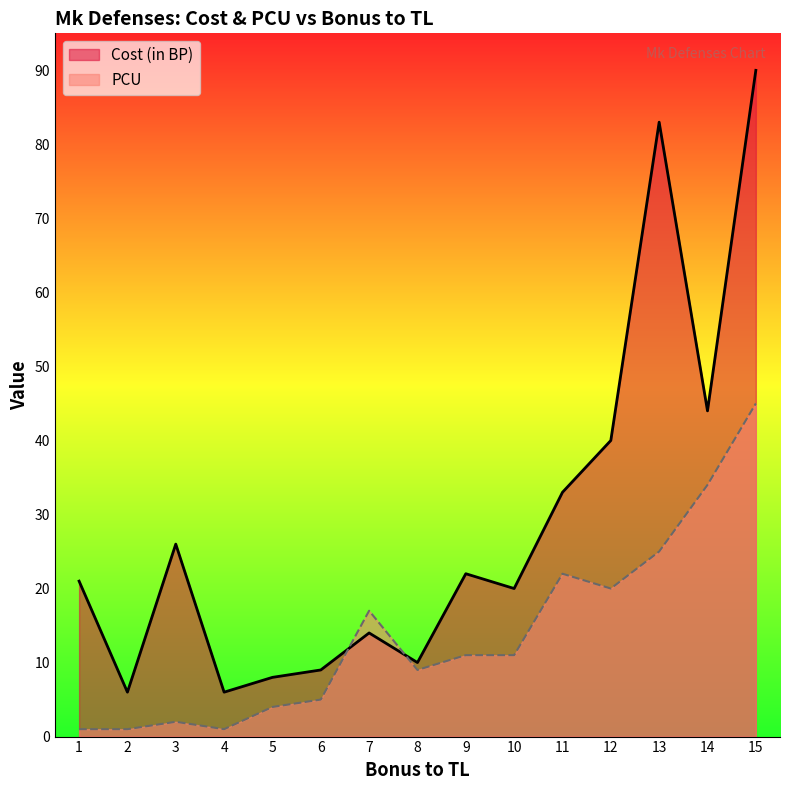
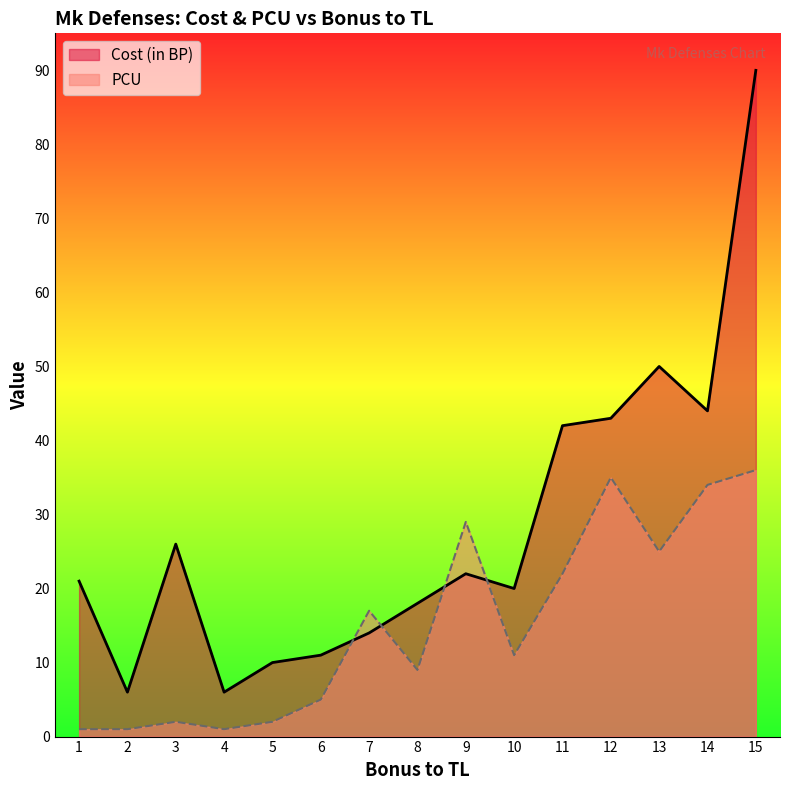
  {
    "Cost (in BP)": {
      "1": 21,
      "2": 6,
      "3": 26,
      "4": 6,
-     "5": 8,
-     "6": 9,
+     "5": 10,
+     "6": 11,
      "7": 14,
-     "8": 10,
+     "8": 18,
      "9": 22,
      "10": 20,
-     "11": 33,
-     "12": 40,
-     "13": 83,
+     "11": 42,
+     "12": 43,
+     "13": 50,
      "14": 44,
      "15": 90
    },
    "PCU": {
      "1": 1,
      "2": 1,
      "3": 2,
      "4": 1,
-     "5": 4,
+     "5": 2,
      "6": 5,
      "7": 17,
      "8": 9,
-     "9": 11,
+     "9": 29,
      "10": 11,
      "11": 22,
-     "12": 20,
+     "12": 35,
      "13": 25,
      "14": 34,
-     "15": 45
+     "15": 36
    }
  }
